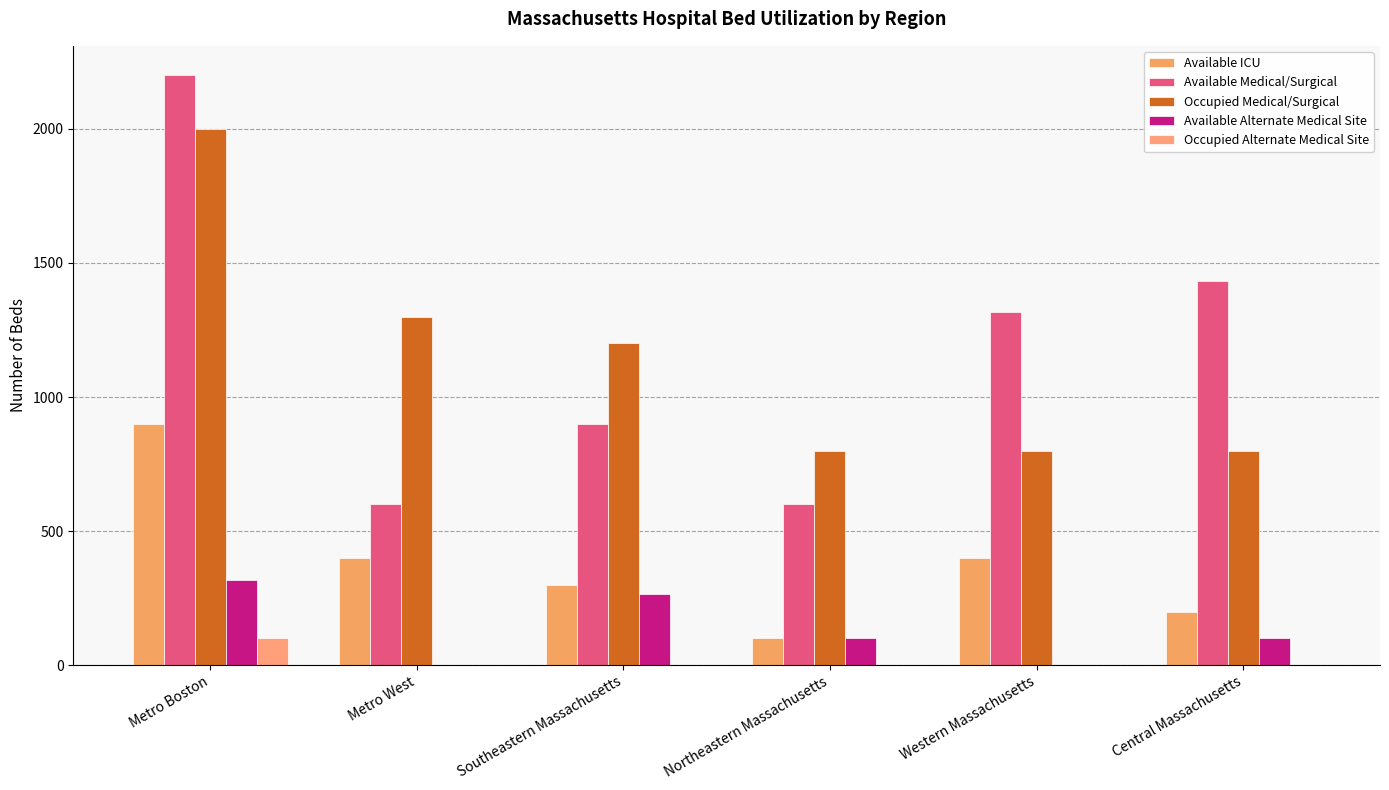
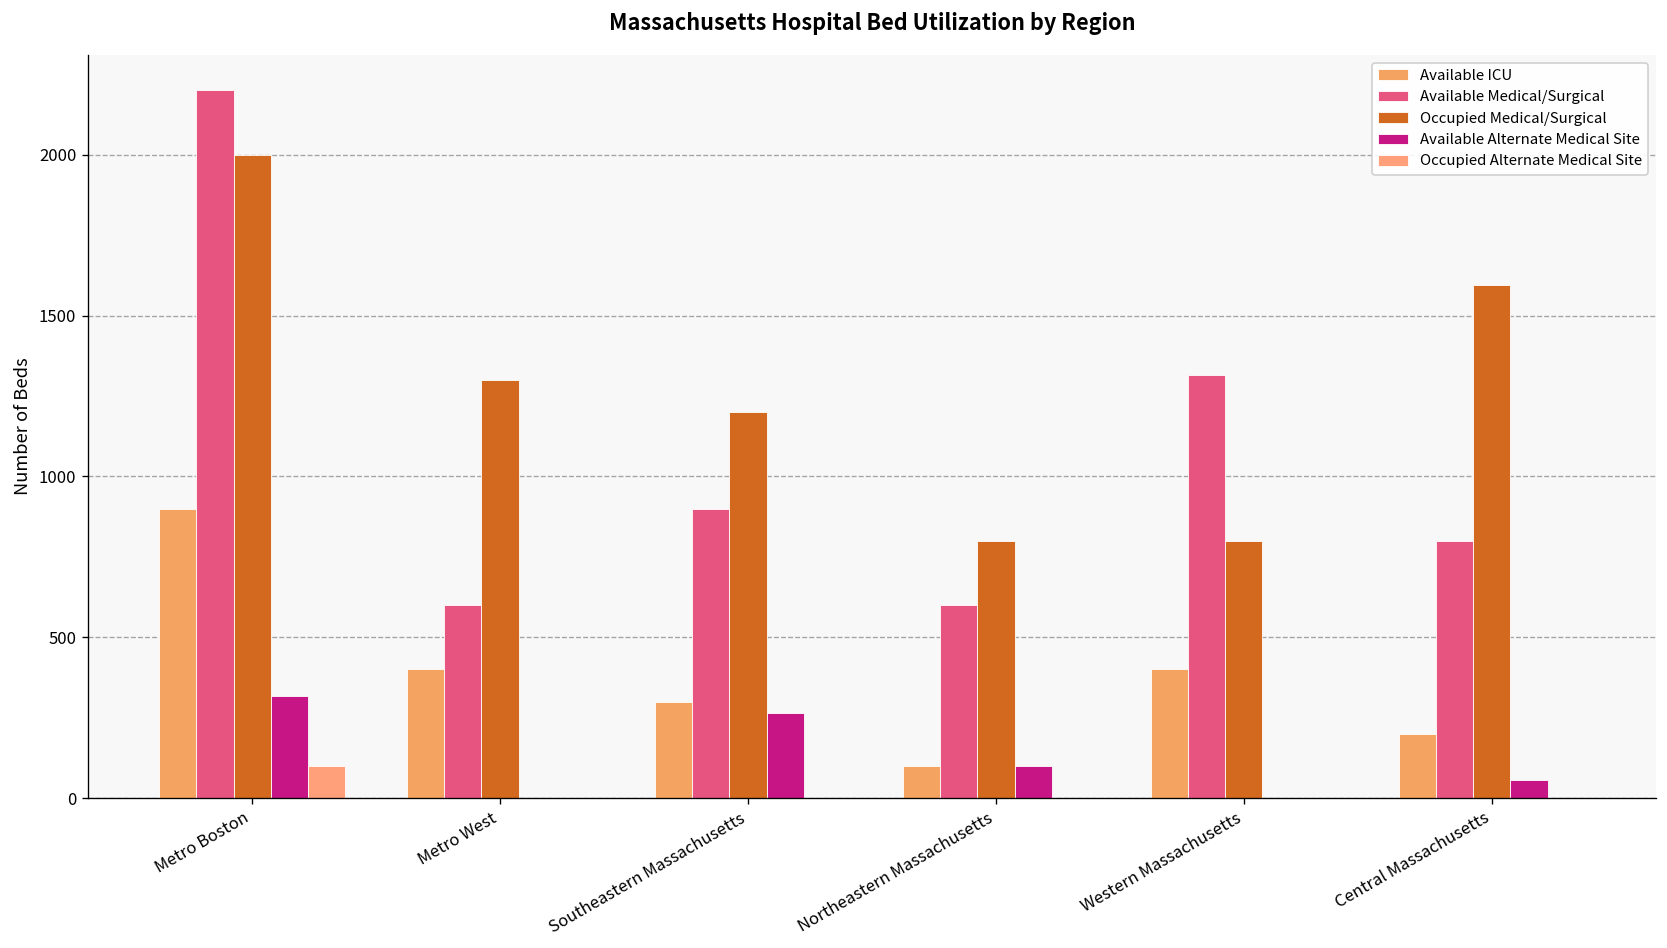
  {
    "Available Medical/Surgical": {
      "Metro Boston": 2200,
      "Metro West": 600,
      "Southeastern Massachusetts": 900,
      "Northeastern Massachusetts": 600,
      "Western Massachusetts": 1320,
-     "Central Massachusetts": 1430
+     "Central Massachusetts": 800
    },
    "Occupied Medical/Surgical": {
      "Metro Boston": 2000,
      "Metro West": 1300,
      "Southeastern Massachusetts": 1200,
      "Northeastern Massachusetts": 800,
      "Western Massachusetts": 800,
-     "Central Massachusetts": 800
+     "Central Massachusetts": 1600
    },
    "Available Alternate Medical Site": {
      "Metro Boston": 320,
      "Metro West": 0,
      "Southeastern Massachusetts": 270,
      "Northeastern Massachusetts": 100,
      "Western Massachusetts": 0,
-     "Central Massachusetts": 100
+     "Central Massachusetts": 60
    }
  }
